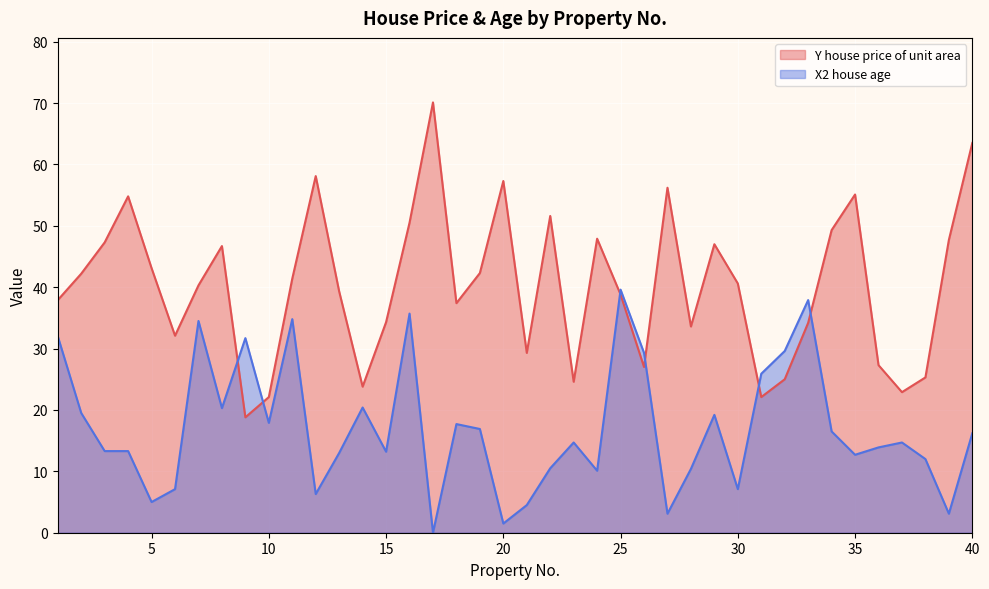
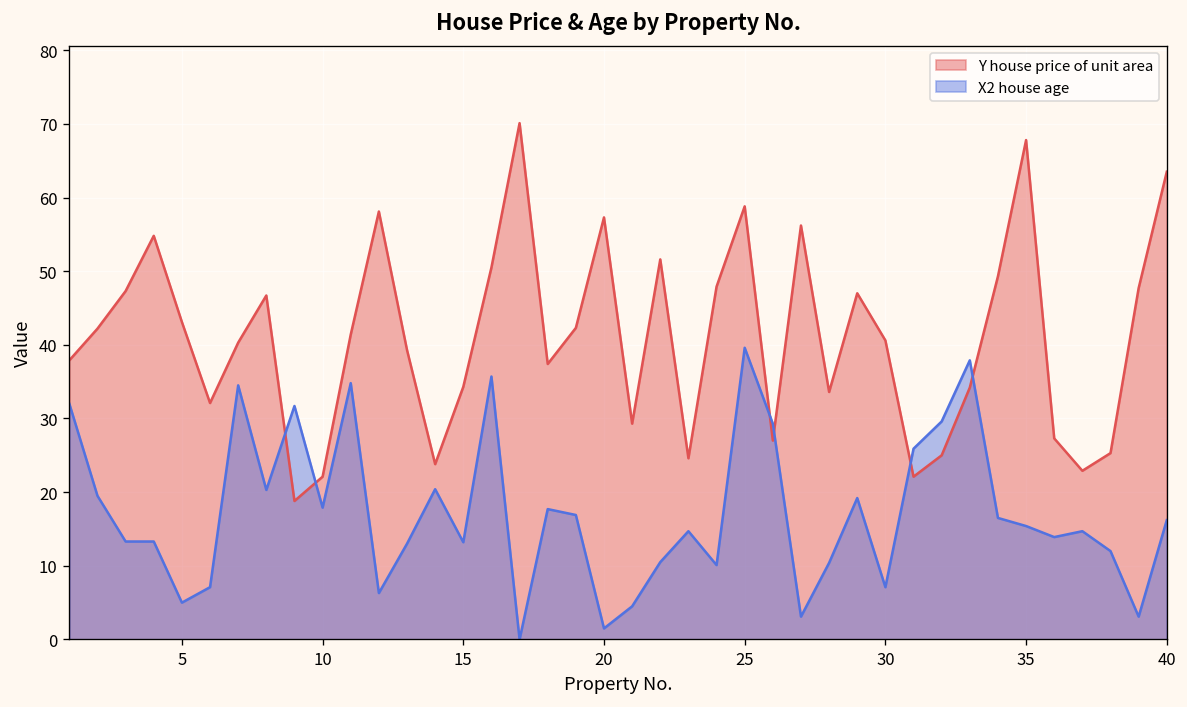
  {
    "Y house price of unit area": {
      "5": 43,
      "10": 22,
      "15": 34,
      "20": 57,
-     "25": 39,
+     "25": 59,
      "30": 41,
-     "35": 55,
+     "35": 68,
      "40": 64
    },
    "X2 house age": {
      "5": 5,
      "10": 18,
      "15": 13,
      "20": 2,
      "25": 40,
      "30": 7,
-     "35": 13,
+     "35": 15,
      "40": 16
    }
  }
